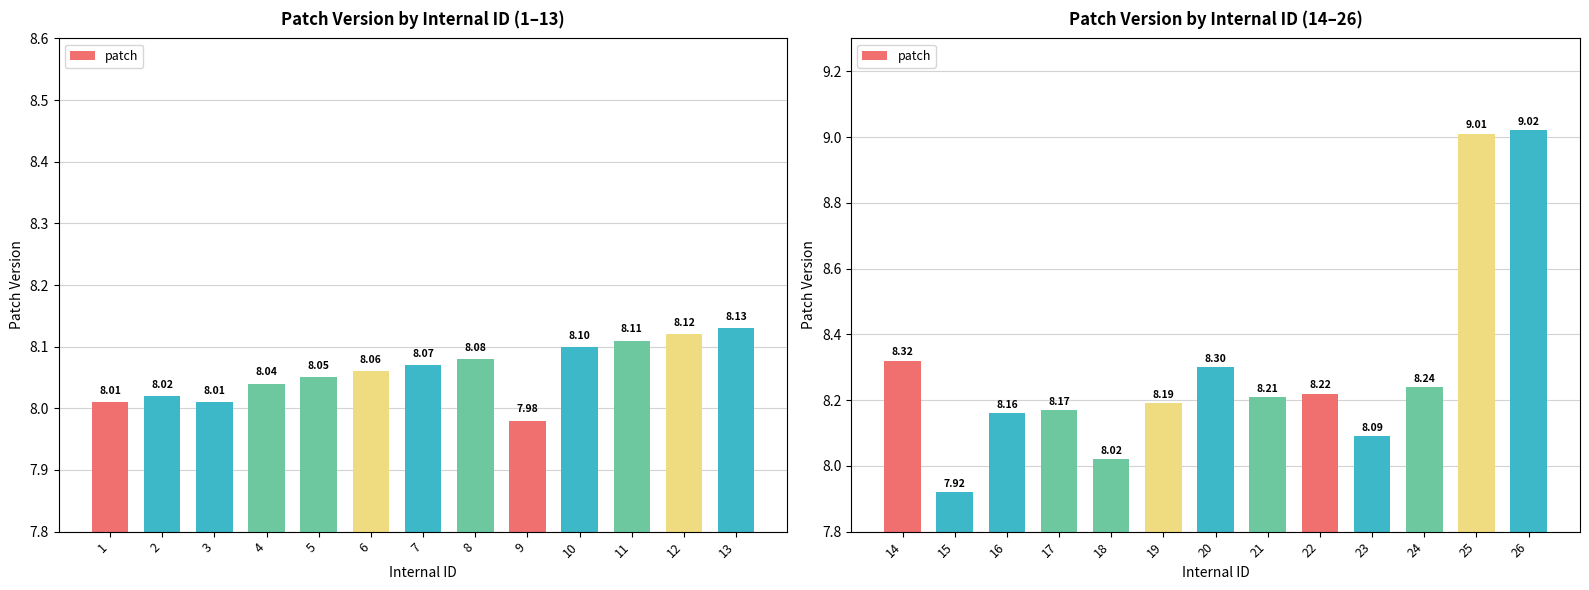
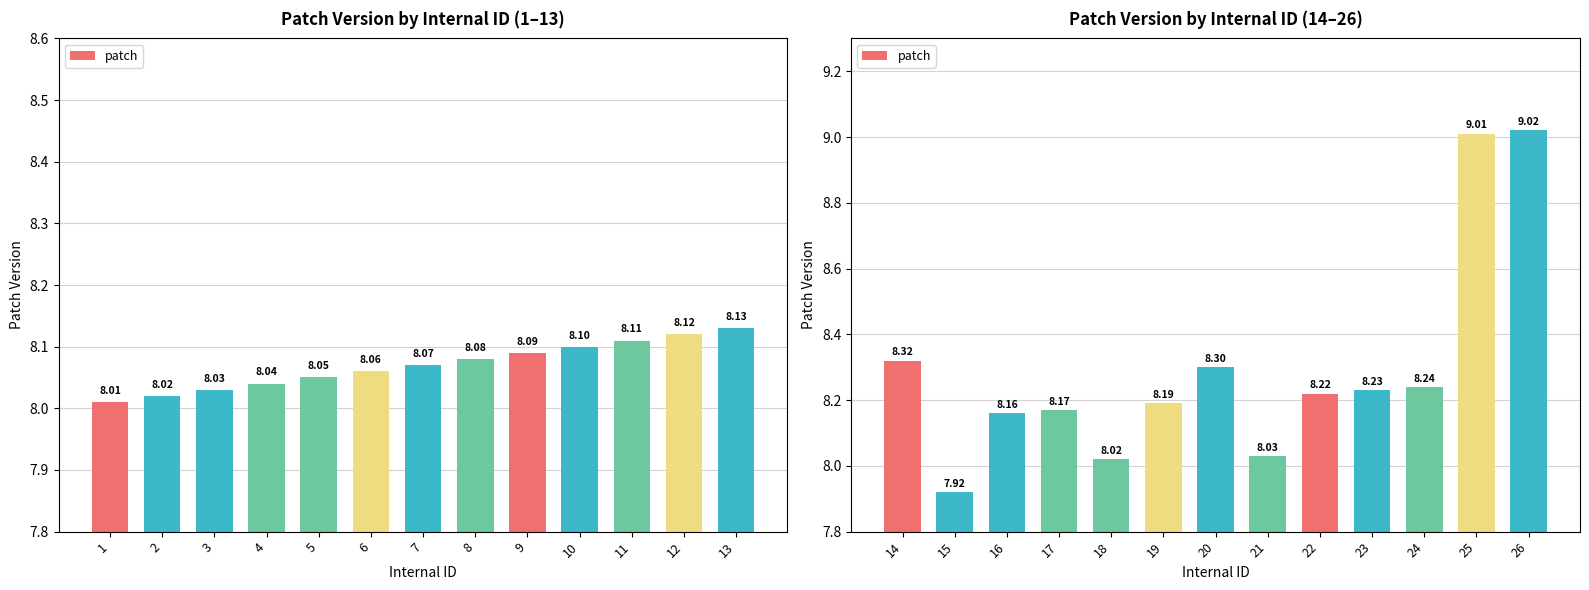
  {
    "Patch Version by Internal ID (1–13)": {
      "1": 8.01,
      "2": 8.02,
-     "3": 8.01,
+     "3": 8.03,
      "4": 8.04,
      "5": 8.05,
      "6": 8.06,
      "7": 8.07,
      "8": 8.08,
-     "9": 7.98,
+     "9": 8.09,
      "10": 8.10,
      "11": 8.11,
      "12": 8.12,
      "13": 8.13
    },
    "Patch Version by Internal ID (14–26)": {
      "14": 8.32,
      "15": 7.92,
      "16": 8.16,
      "17": 8.17,
      "18": 8.02,
      "19": 8.19,
      "20": 8.30,
-     "21": 8.21,
+     "21": 8.03,
      "22": 8.22,
-     "23": 8.09,
+     "23": 8.23,
      "24": 8.24,
      "25": 9.01,
      "26": 9.02
    }
  }
